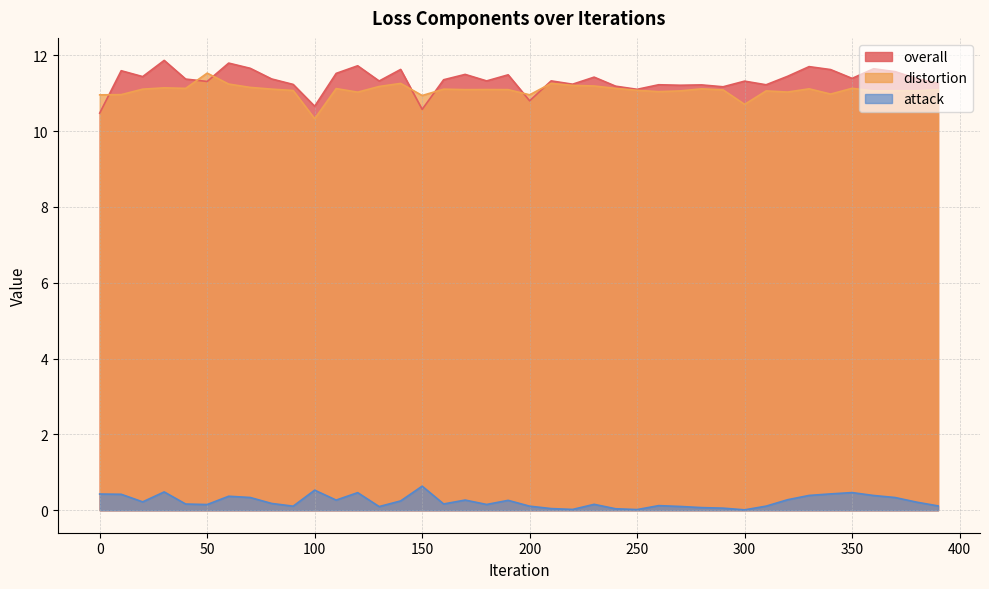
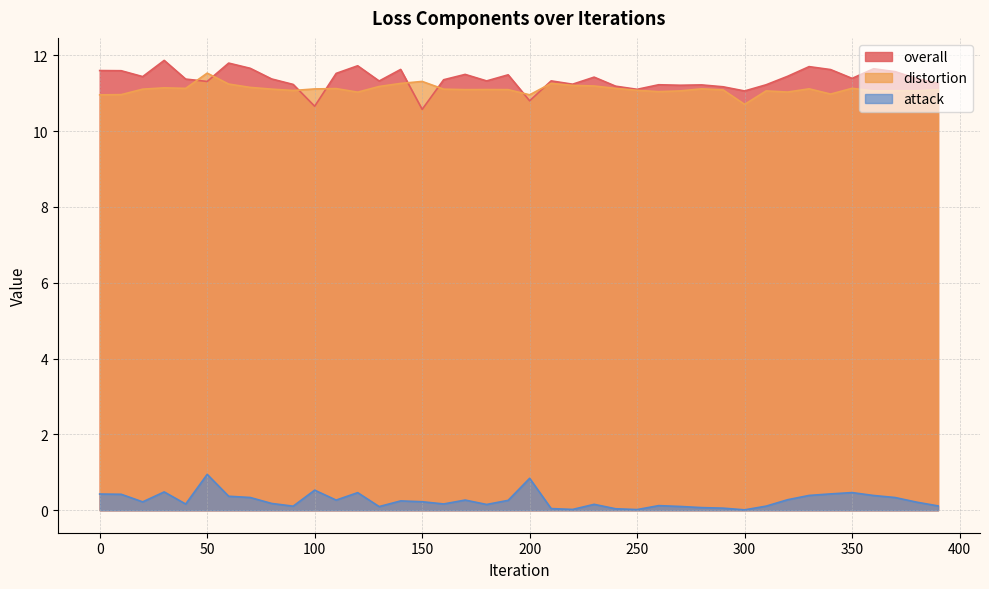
  {
    "overall": {
-     "0": 10.5,
+     "0": 11.6,
      "50": 11.3,
      "100": 10.7,
      "150": 10.6,
      "200": 10.8,
-     "300": 11.3,
+     "300": 11.1,
      "350": 11.4
    },
    "distortion": {
      "0": 11.0,
      "50": 11.5,
-     "100": 10.3,
-     "150": 10.9,
+     "100": 11.1,
+     "150": 11.3,
      "200": 11.0,
      "300": 10.7,
      "350": 11.1
    },
    "attack": {
      "0": 0.4,
-     "50": 0.2,
+     "50": 0.9,
      "100": 0.5,
-     "150": 0.6,
-     "200": 0.1,
+     "150": 0.2,
+     "200": 0.8,
      "250": 0.0,
      "300": 0.0,
      "350": 0.5
    }
  }
